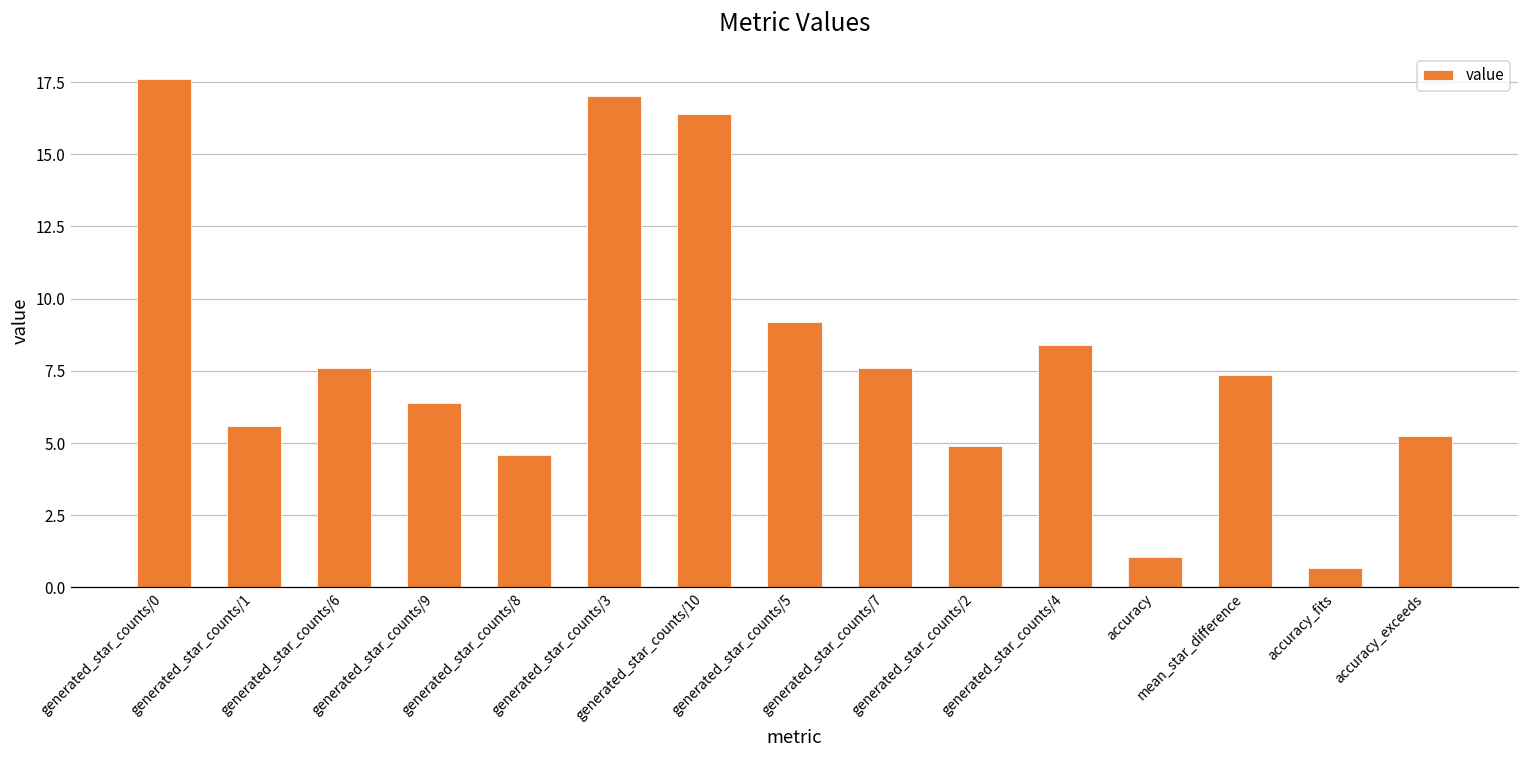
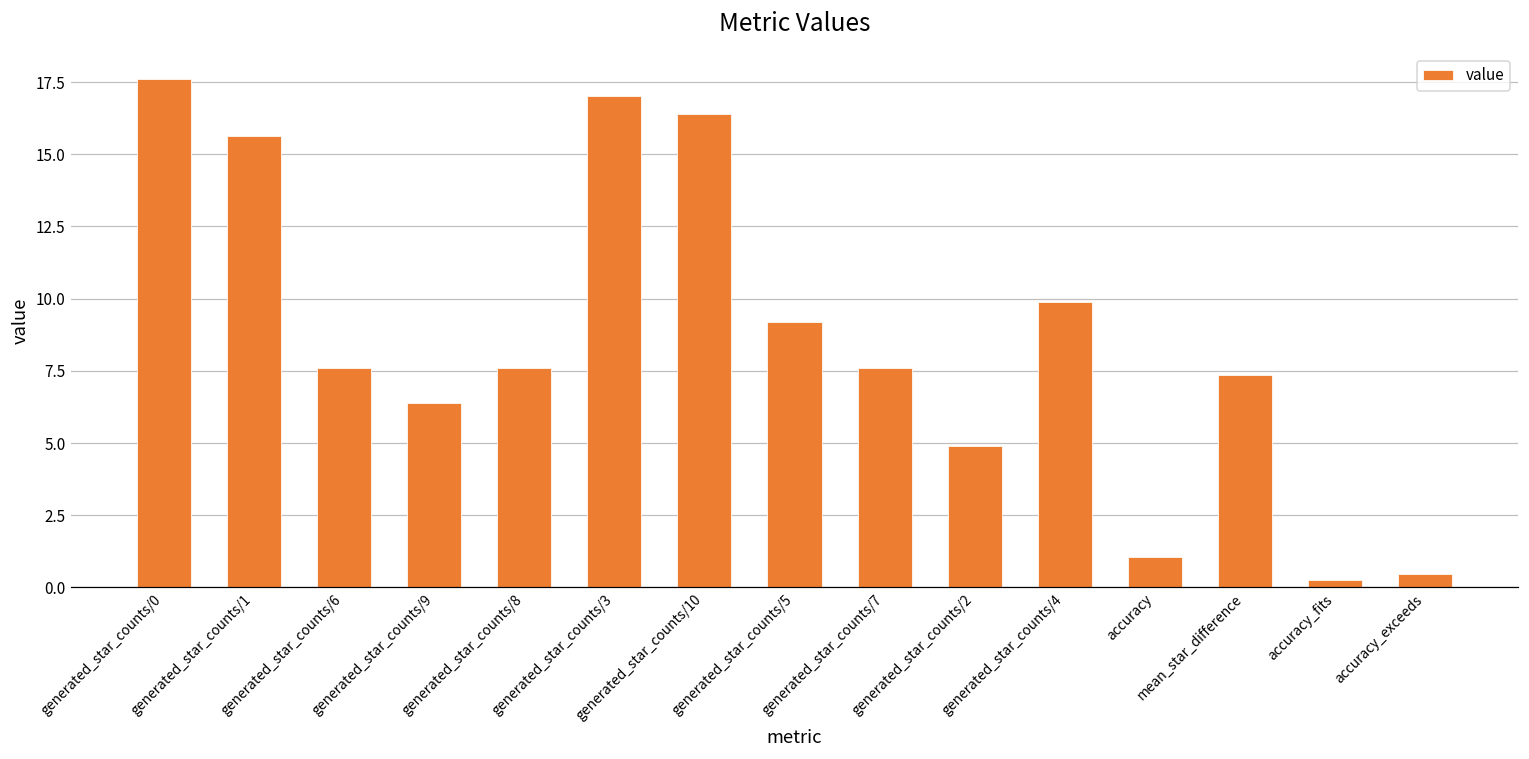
  {
    "generated_star_counts/0": 17.6,
-   "generated_star_counts/1": 5.6,
+   "generated_star_counts/1": 15.6,
    "generated_star_counts/6": 7.6,
    "generated_star_counts/9": 6.4,
-   "generated_star_counts/8": 4.6,
+   "generated_star_counts/8": 7.6,
    "generated_star_counts/3": 17.0,
    "generated_star_counts/10": 16.4,
    "generated_star_counts/5": 9.2,
    "generated_star_counts/7": 7.6,
    "generated_star_counts/2": 4.9,
-   "generated_star_counts/4": 8.4,
+   "generated_star_counts/4": 9.9,
    "accuracy": 1.1,
    "mean_star_difference": 7.4,
-   "accuracy_fits": 0.7,
-   "accuracy_exceeds": 5.2
+   "accuracy_fits": 0.3,
+   "accuracy_exceeds": 0.5
  }
